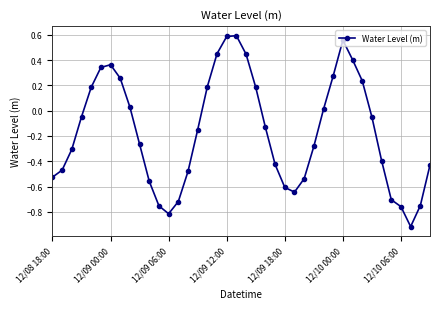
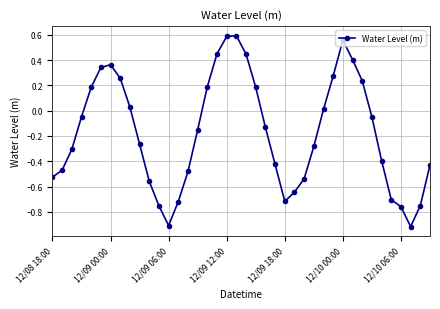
  {
    "12/08 18:00": -0.53,
    "12/09 00:00": 0.36,
-   "12/09 06:00": -0.81,
+   "12/09 06:00": -0.91,
    "12/09 12:00": 0.59,
-   "12/09 18:00": -0.61,
+   "12/09 18:00": -0.72,
    "12/10 06:00": -0.76
  }
